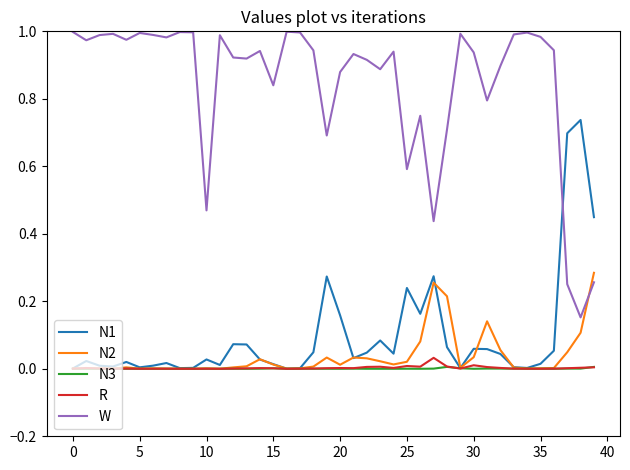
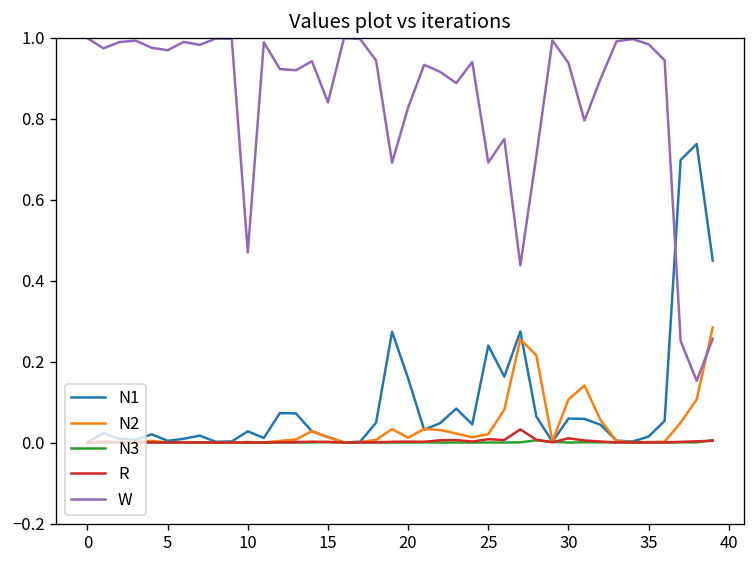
  {
    "N1": {
      "10": 0.03,
      "20": 0.16,
      "25": 0.24,
      "30": 0.06,
      "35": 0.01
    },
    "N2": {
      "20": 0.01,
      "25": 0.02,
-     "30": 0.03
+     "30": 0.11
    },
    "N3": {
      "25": 0.00,
      "30": 0.00
    },
    "R": {
      "25": 0.01,
      "30": 0.01
    },
    "W": {
      "0": 1.00,
-     "5": 1.00,
+     "5": 0.97,
      "10": 0.47,
      "15": 0.84,
-     "20": 0.88,
-     "25": 0.59,
+     "20": 0.83,
+     "25": 0.69,
      "30": 0.94,
      "35": 0.98
    }
  }
